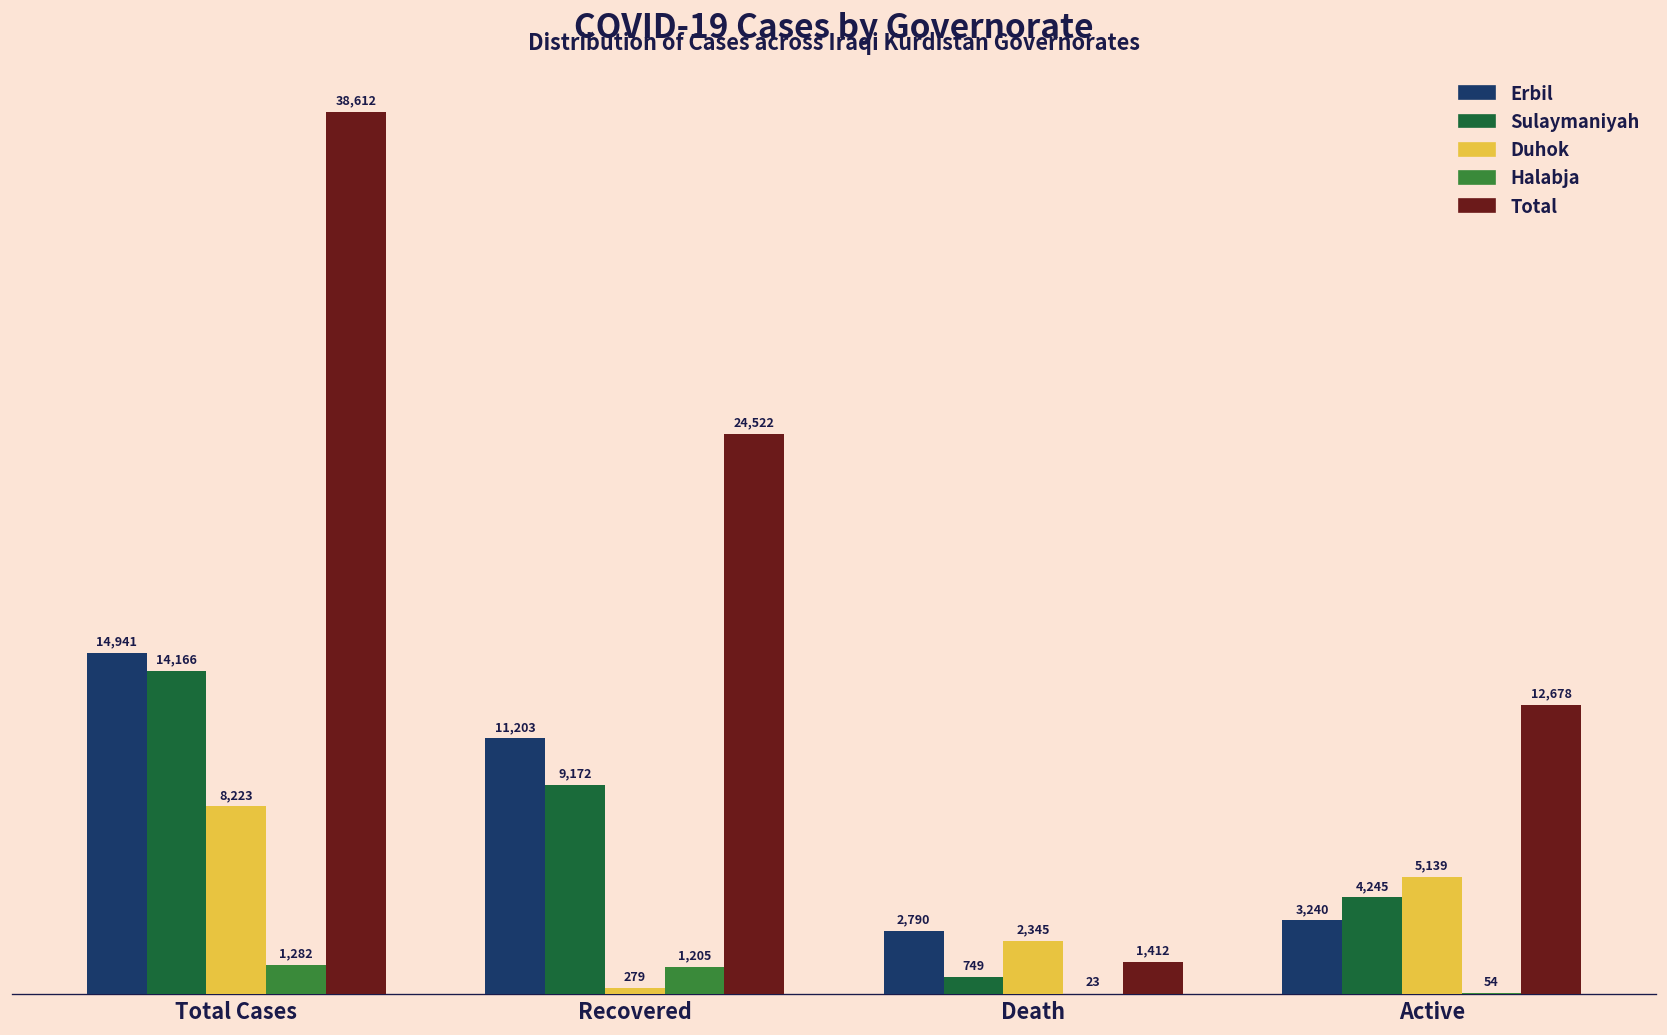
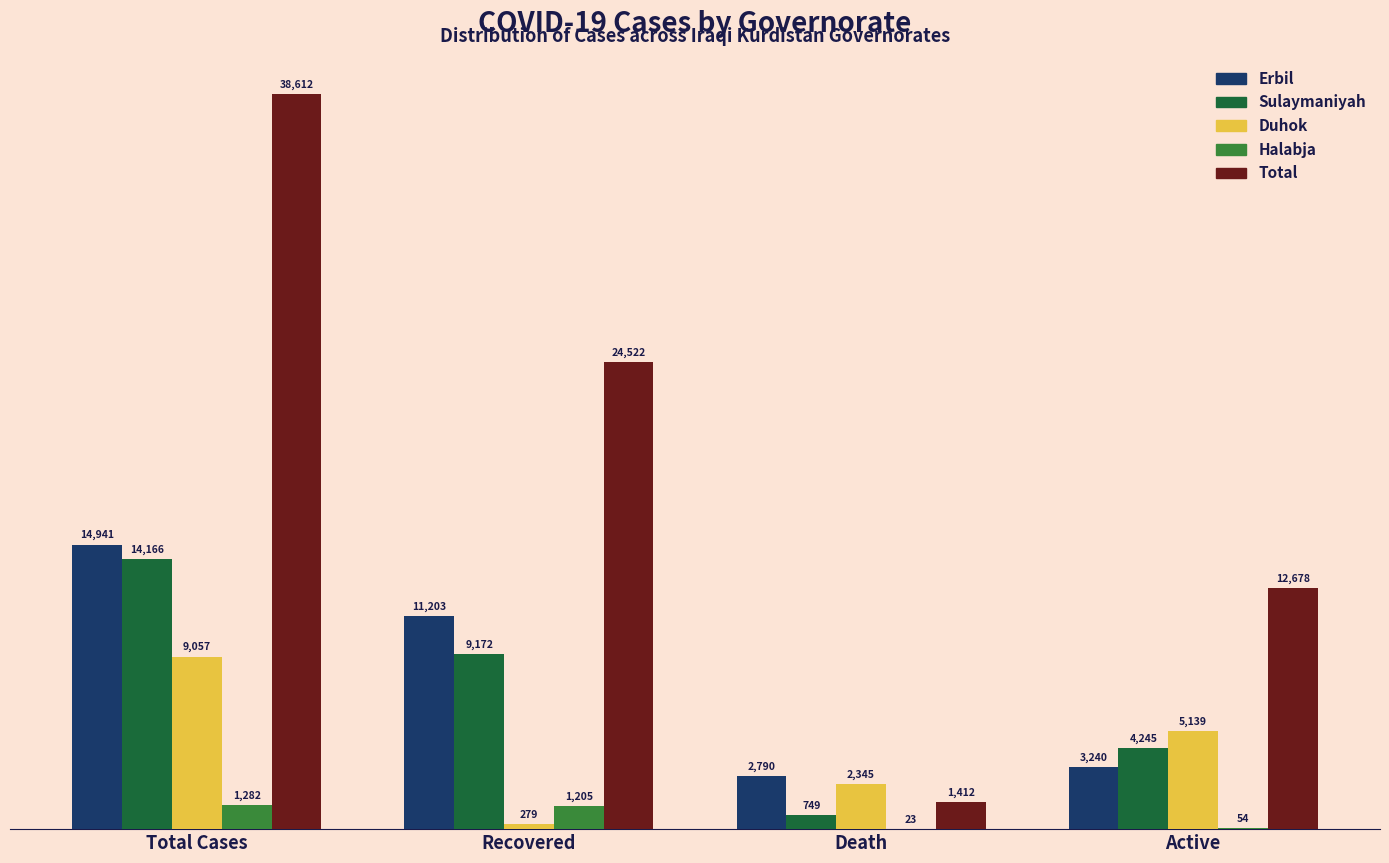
  {
    "Erbil": {
      "Total Cases": "14,941",
      "Recovered": "11,203",
      "Death": "2,790",
      "Active": "3,240"
    },
    "Duhok": {
-     "Total Cases": "8,223",
+     "Total Cases": "9,057",
      "Recovered": "279",
      "Death": "2,345",
      "Active": "5,139"
    },
    "Total": {
      "Total Cases": "38,612",
      "Recovered": "24,522",
      "Death": "1,412",
      "Active": "12,678"
    }
  }
